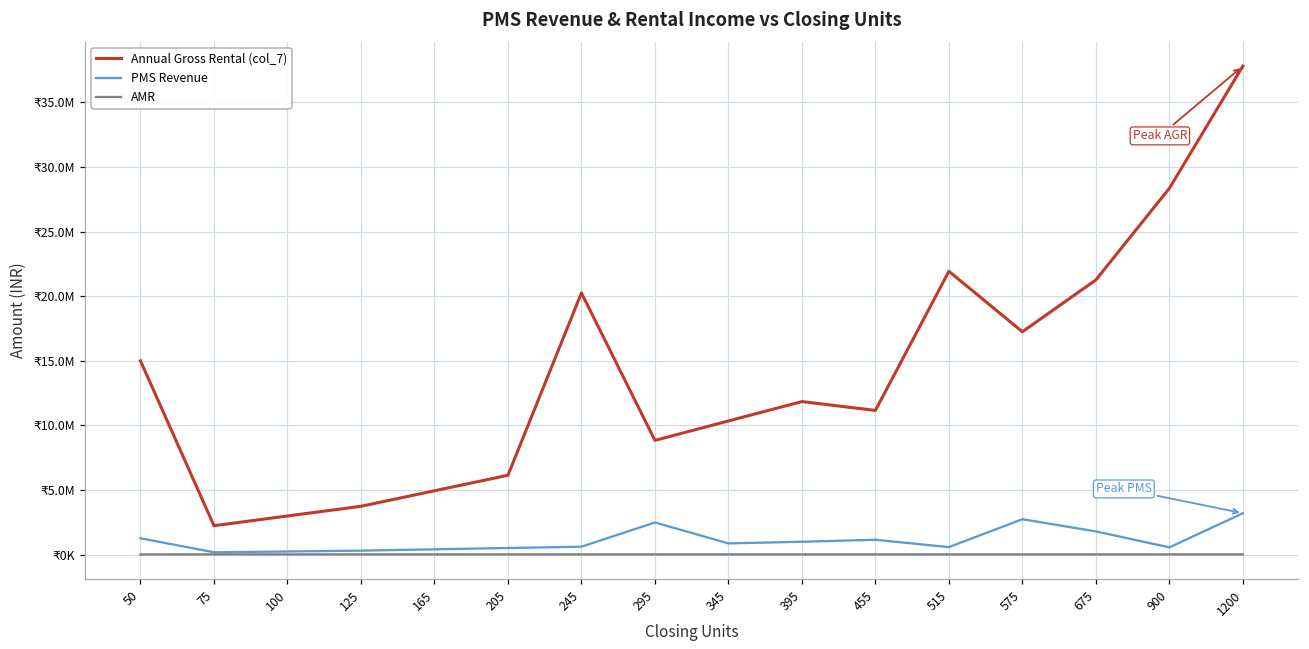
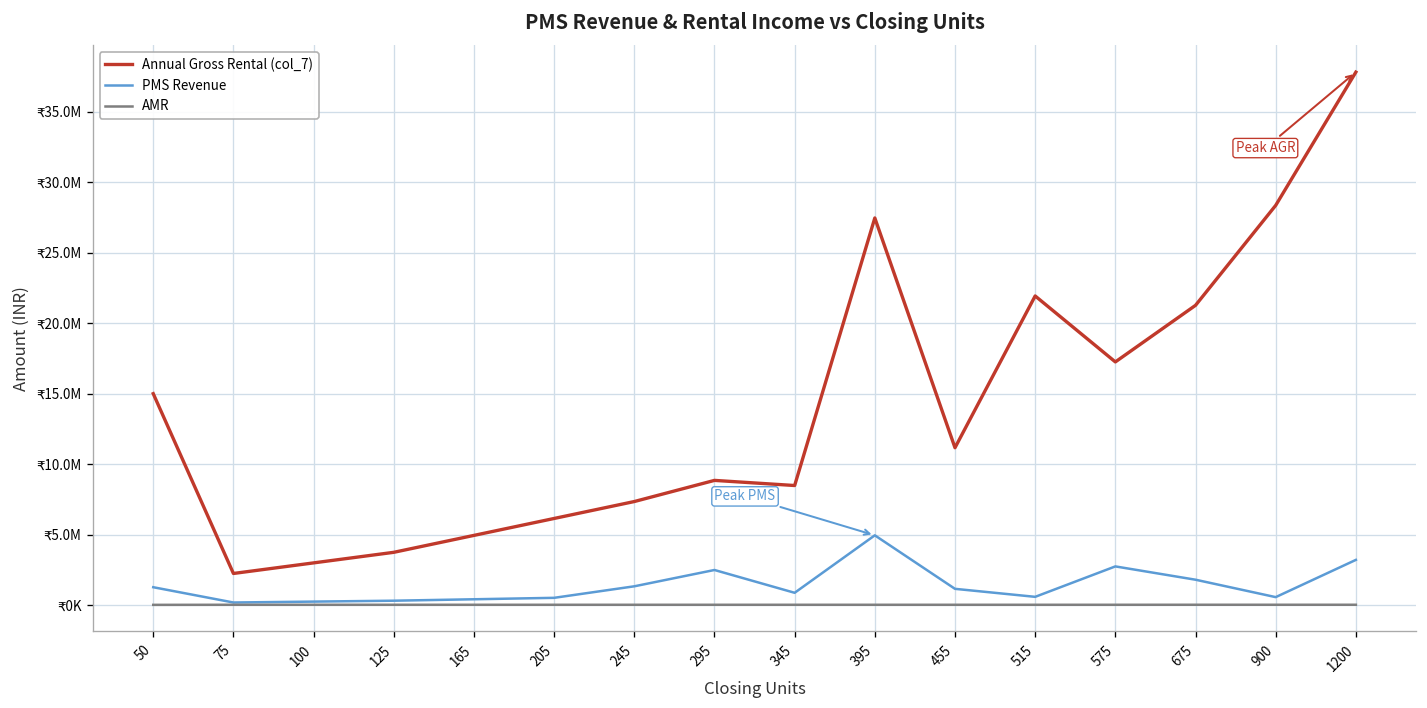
  {
    "Annual Gross Rental (col_7)": {
      "50": "₹15000000",
      "75": "₹2300000",
      "100": "₹3000000",
      "125": "₹3800000",
      "165": "₹5000000",
      "205": "₹6200000",
-     "245": "₹20300000",
+     "245": "₹7400000",
      "295": "₹8900000",
-     "345": "₹10400000",
-     "395": "₹11900000",
+     "345": "₹8500000",
+     "395": "₹27500000",
      "455": "₹11200000",
      "515": "₹21900000",
      "575": "₹17300000",
      "675": "₹21300000",
      "900": "₹28400000",
      "1200": "₹37800000"
    },
    "PMS Revenue": {
      "50": "₹1300000",
      "100": "₹300000",
      "125": "₹300000",
      "165": "₹400000",
      "205": "₹500000",
-     "245": "₹600000",
+     "245": "₹1300000",
      "295": "₹2500000",
      "345": "₹900000",
-     "395": "₹1000000",
+     "395": "₹5000000",
      "455": "₹1200000",
      "515": "₹600000",
      "575": "₹2800000",
      "675": "₹1800000",
      "900": "₹600000",
      "1200": "₹3200000"
    },
    "AMR": {
      "50": "₹0",
      "100": "₹0",
      "125": "₹0",
      "165": "₹0",
      "205": "₹0",
      "245": "₹0",
      "295": "₹0",
      "345": "₹0",
      "395": "₹0",
      "455": "₹0",
      "515": "₹0",
      "575": "₹0",
      "675": "₹0",
      "900": "₹0",
      "1200": "₹0"
    }
  }
